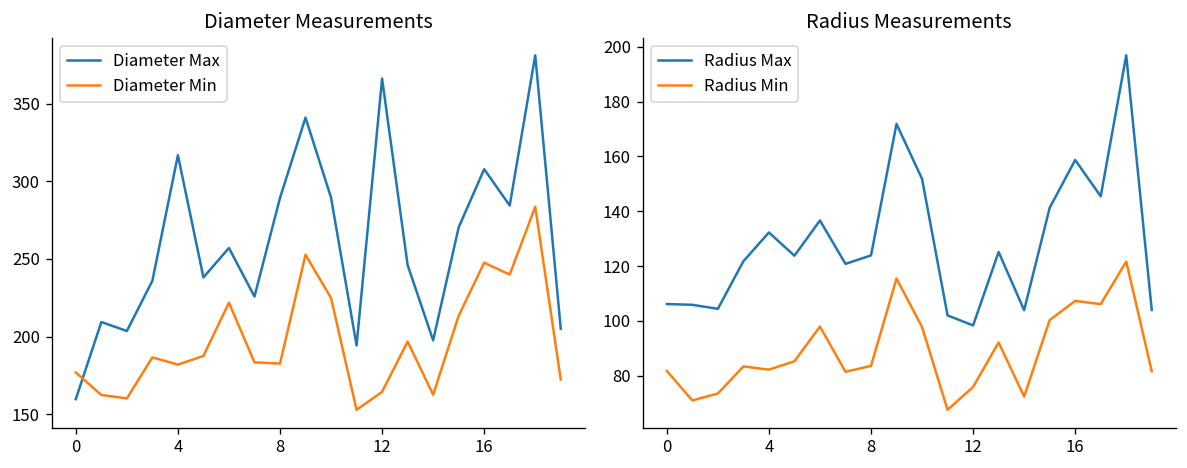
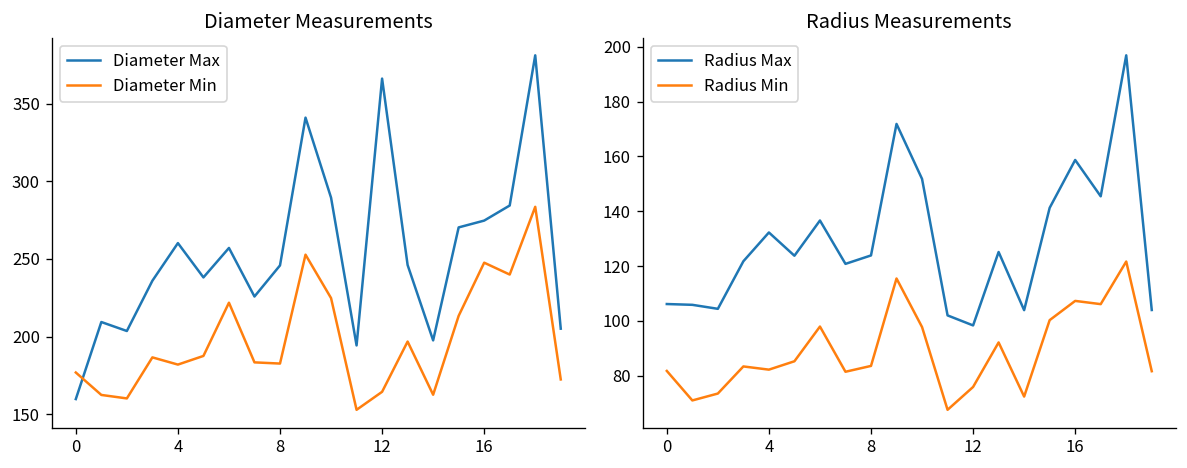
  {
    "Diameter Measurements": {
      "Diameter Max": {
        "0": 160,
-       "4": 317,
-       "8": 289,
+       "4": 260,
+       "8": 246,
        "12": 366,
-       "16": 308
+       "16": 275
      },
      "Diameter Min": {
        "0": 177,
        "4": 182,
        "8": 183,
        "12": 164,
        "16": 248
      }
    },
    "Radius Measurements": {
      "Radius Max": {
        "0": 106,
        "4": 132,
        "8": 124,
        "12": 98,
        "16": 159
      },
      "Radius Min": {
        "0": 82,
        "4": 82,
        "8": 84,
        "12": 76,
        "16": 107
      }
    }
  }
